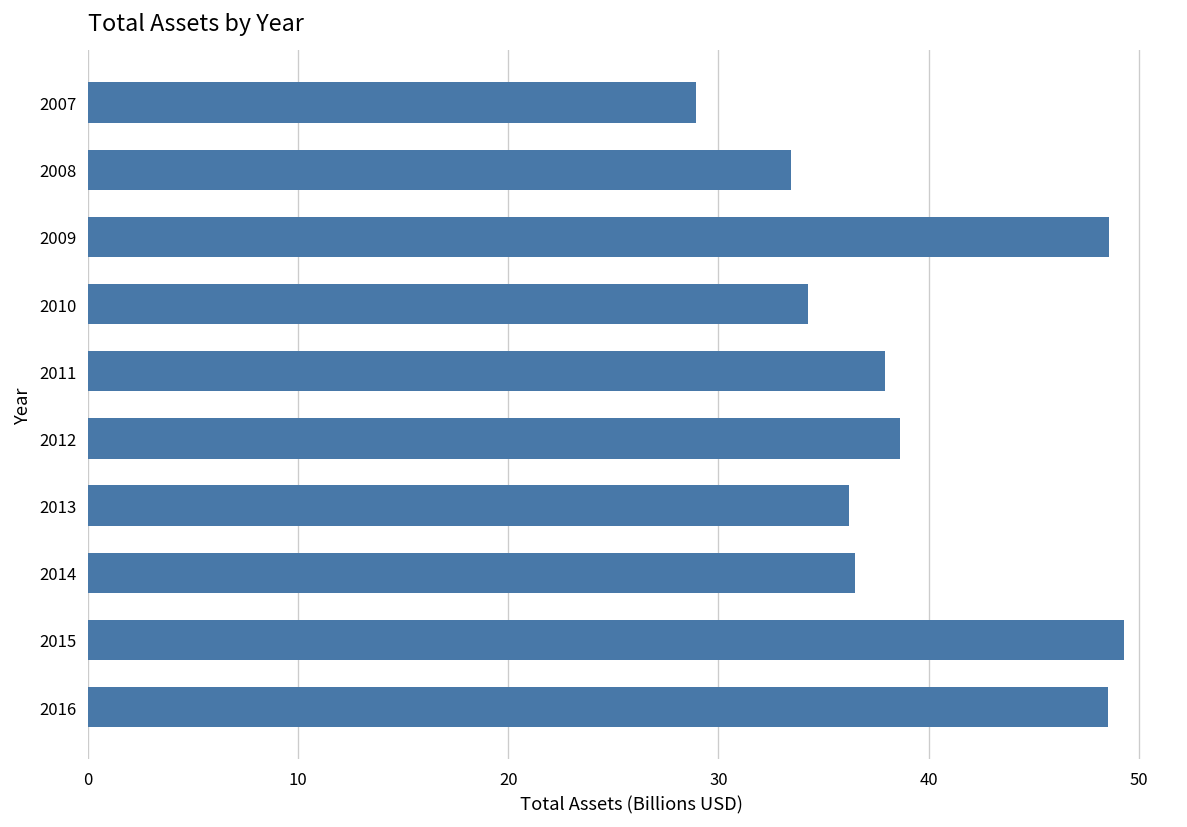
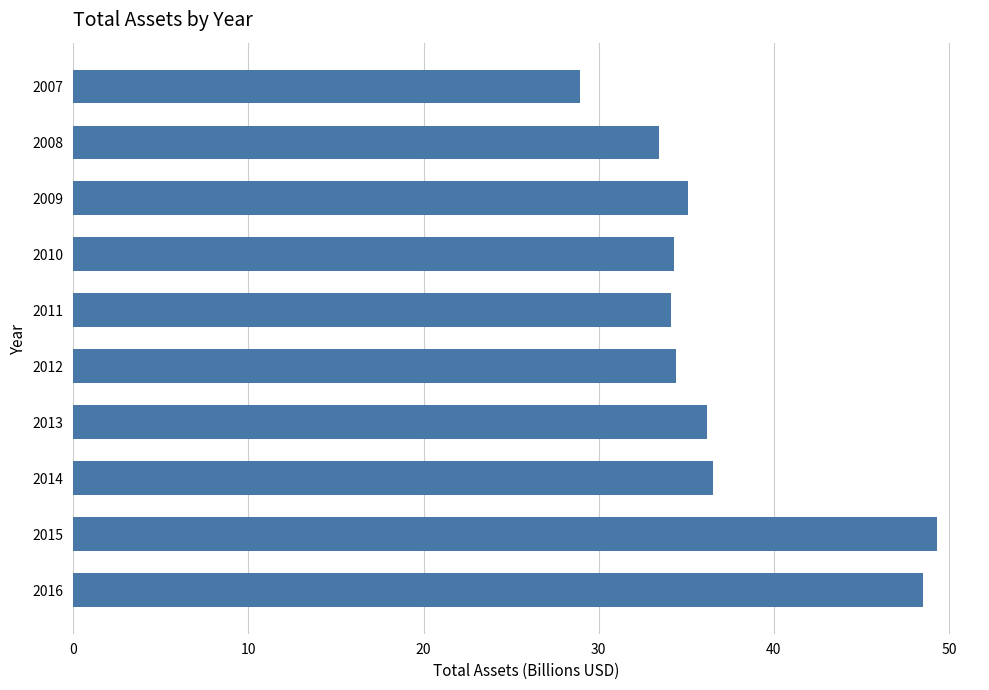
  {
    "2007": 28.9,
    "2008": 33.4,
-   "2009": 48.6,
+   "2009": 35.1,
    "2010": 34.3,
-   "2011": 37.9,
-   "2012": 38.7,
+   "2011": 34.1,
+   "2012": 34.4,
    "2013": 36.2,
    "2014": 36.5,
    "2015": 49.3,
    "2016": 48.5
  }
